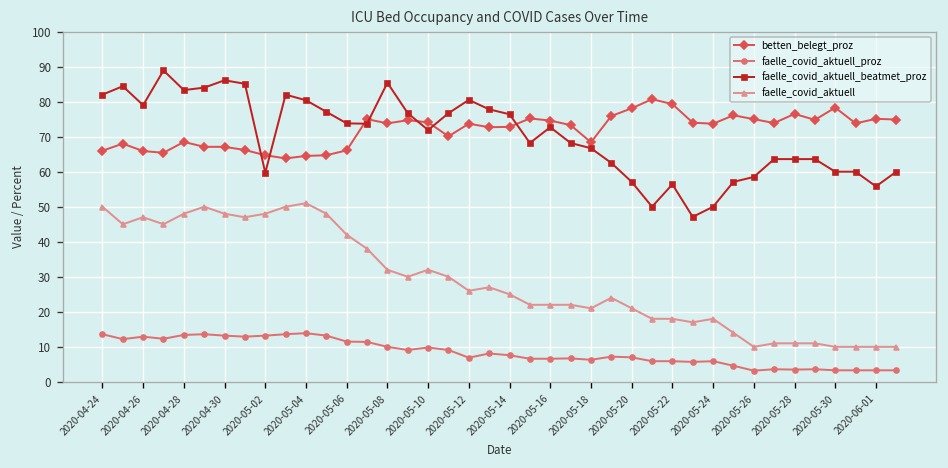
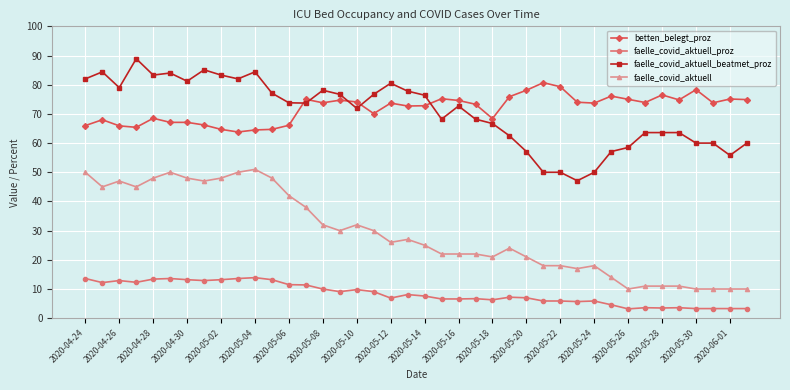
  {
    "faelle_covid_aktuell_beatmet_proz": {
      "2020-04-24": 82,
      "2020-04-26": 79,
      "2020-04-28": 83,
-     "2020-04-30": 86,
-     "2020-05-02": 60,
-     "2020-05-04": 80,
+     "2020-04-30": 81,
+     "2020-05-02": 83,
+     "2020-05-04": 84,
      "2020-05-06": 74,
-     "2020-05-08": 85,
+     "2020-05-08": 78,
      "2020-05-10": 72,
      "2020-05-12": 81,
      "2020-05-14": 76,
      "2020-05-16": 73,
      "2020-05-18": 67,
      "2020-05-20": 57,
-     "2020-05-22": 56,
+     "2020-05-22": 50,
      "2020-05-24": 50,
      "2020-05-26": 59,
      "2020-05-28": 64,
      "2020-05-30": 60,
      "2020-06-01": 56
    }
  }
